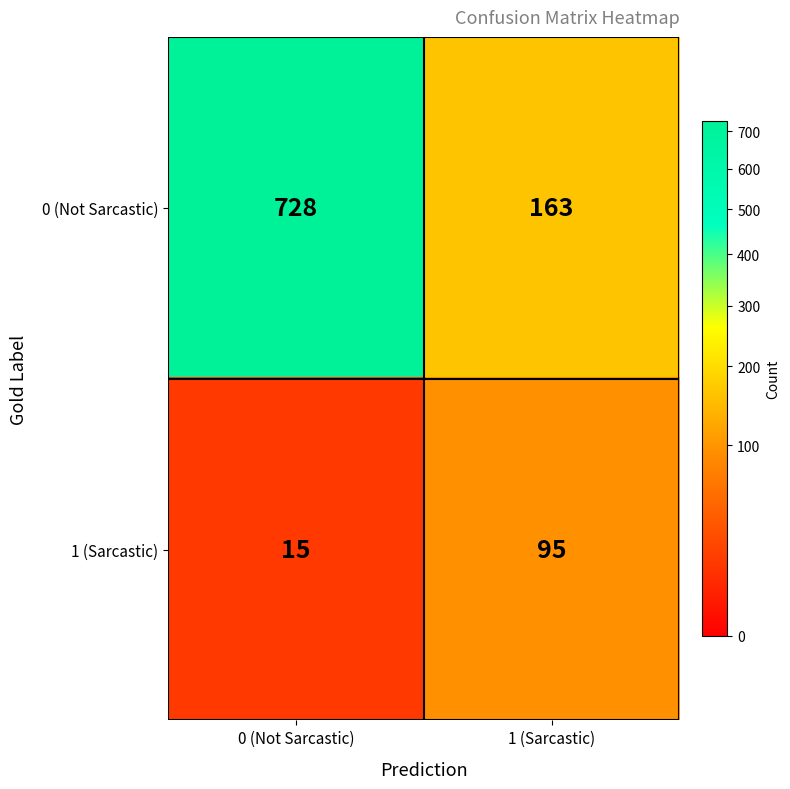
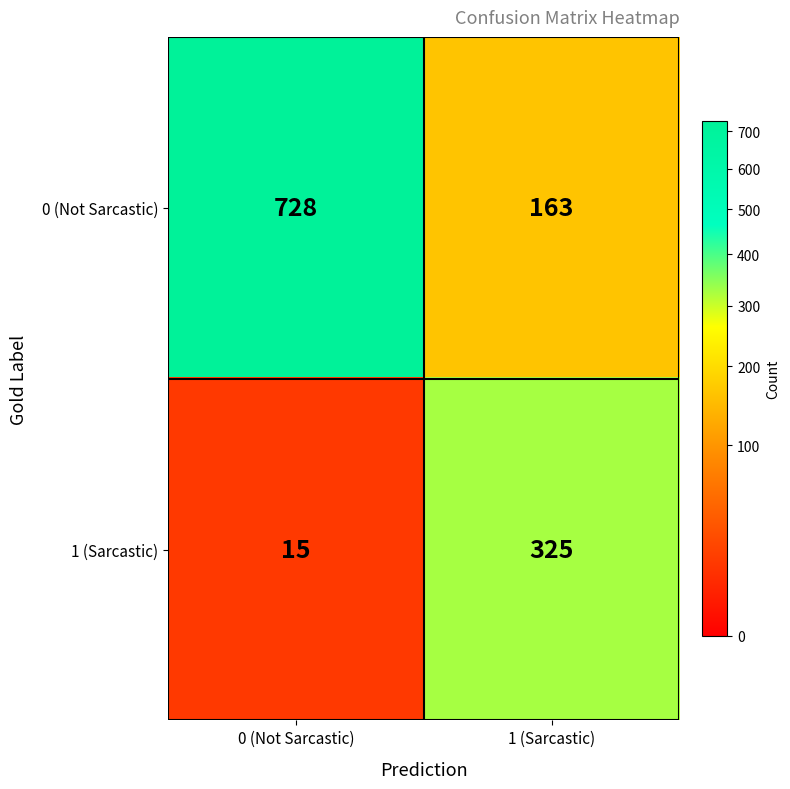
  {
    "0 (Not Sarcastic)": {
      "0 (Not Sarcastic)": 728,
      "1 (Sarcastic)": 163
    },
    "1 (Sarcastic)": {
      "0 (Not Sarcastic)": 15,
-     "1 (Sarcastic)": 95
+     "1 (Sarcastic)": 325
    }
  }
